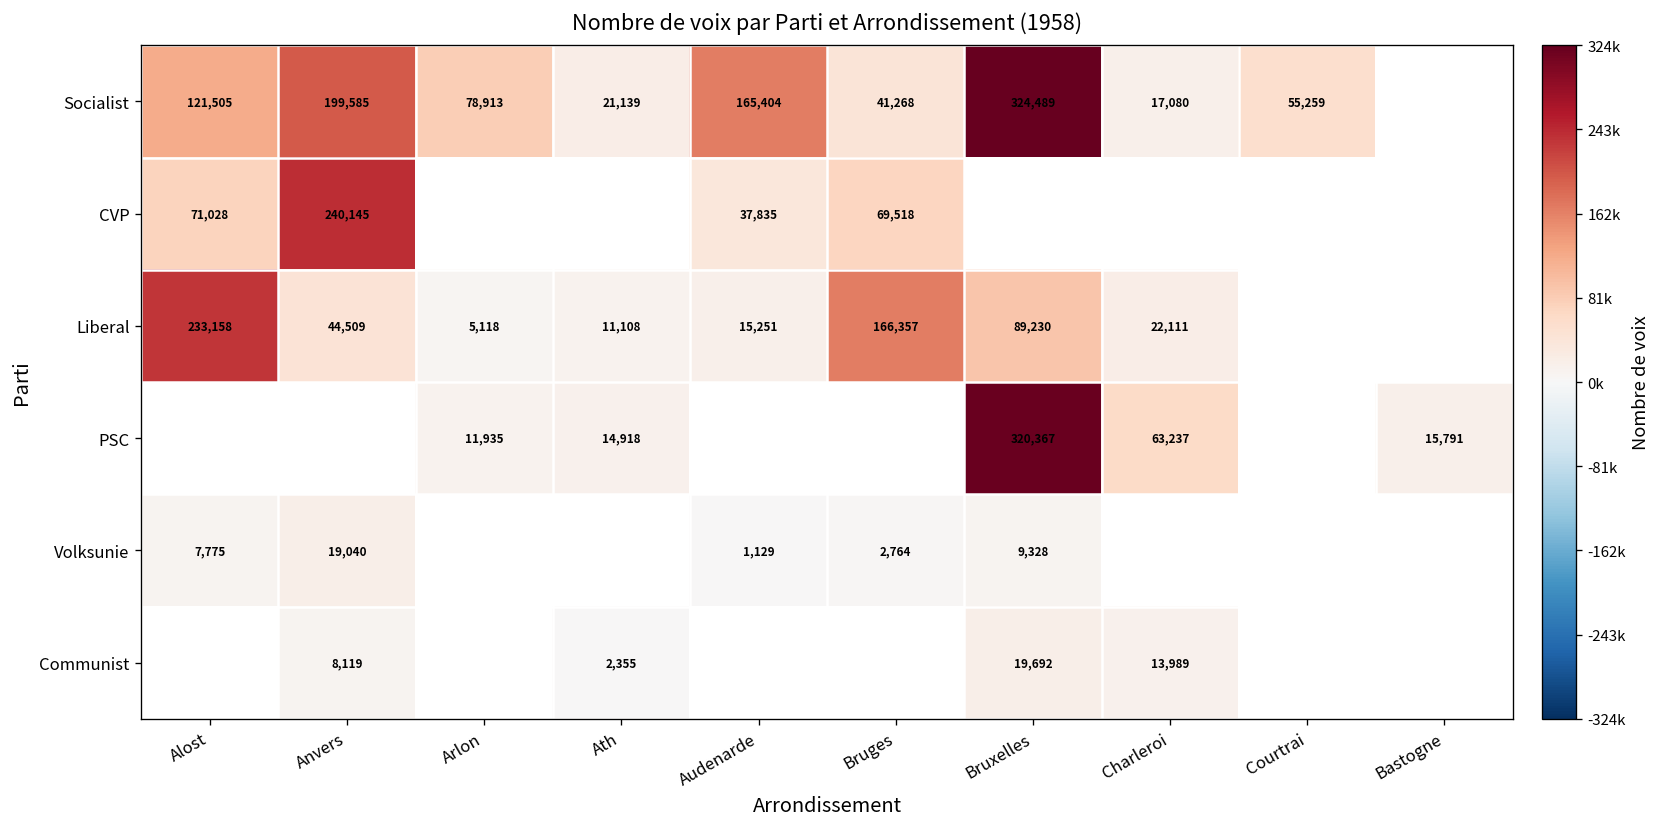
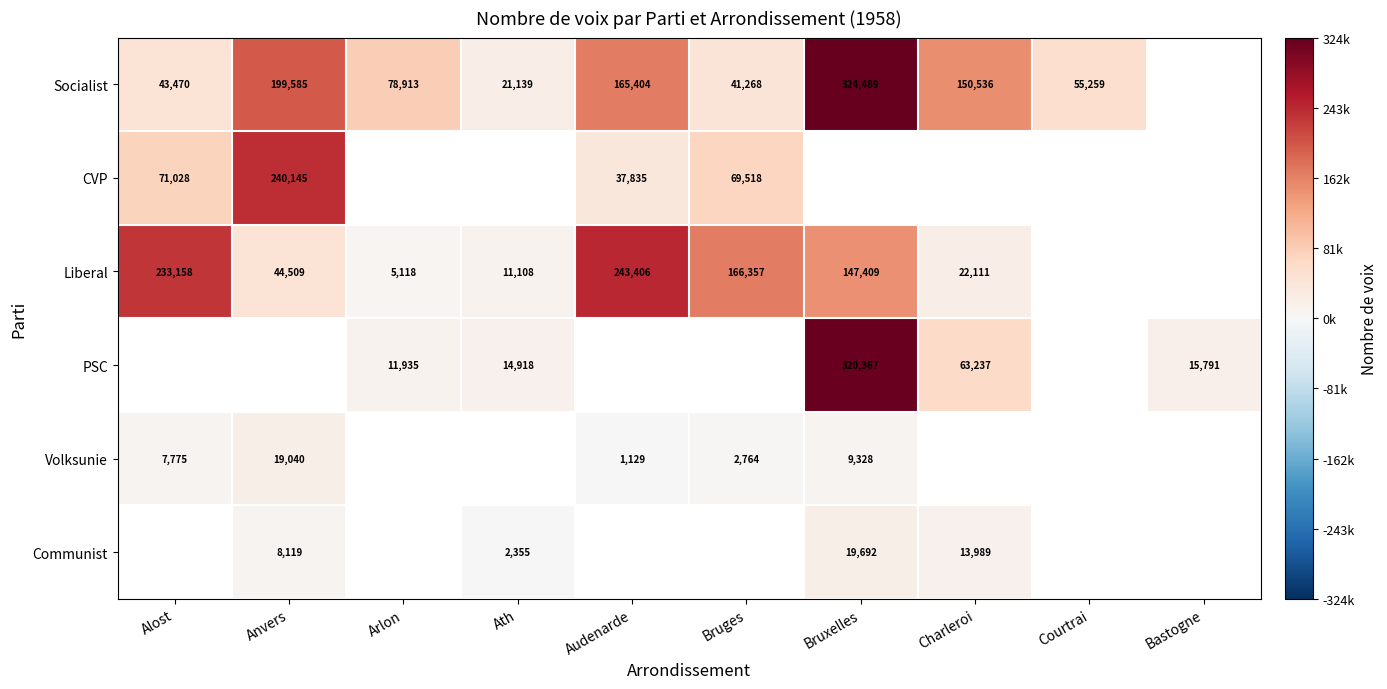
  {
    "Socialist": {
-     "Alost": "121,505",
+     "Alost": "43,470",
      "Anvers": "199,585",
      "Arlon": "78,913",
      "Ath": "21,139",
      "Audenarde": "165,404",
      "Bruges": "41,268",
      "Bruxelles": "324,489",
-     "Charleroi": "17,080",
+     "Charleroi": "150,536",
      "Courtrai": "55,259"
    },
    "CVP": {
      "Alost": "71,028",
      "Anvers": "240,145",
      "Audenarde": "37,835",
      "Bruges": "69,518"
    },
    "Liberal": {
      "Alost": "233,158",
      "Anvers": "44,509",
      "Arlon": "5,118",
      "Ath": "11,108",
-     "Audenarde": "15,251",
+     "Audenarde": "243,406",
      "Bruges": "166,357",
-     "Bruxelles": "89,230",
+     "Bruxelles": "147,409",
      "Charleroi": "22,111"
    },
    "PSC": {
      "Arlon": "11,935",
      "Ath": "14,918",
      "Bruxelles": "320,367",
      "Charleroi": "63,237",
      "Bastogne": "15,791"
    },
    "Volksunie": {
      "Alost": "7,775",
      "Anvers": "19,040",
      "Audenarde": "1,129",
      "Bruges": "2,764",
      "Bruxelles": "9,328"
    },
    "Communist": {
      "Anvers": "8,119",
      "Ath": "2,355",
      "Bruxelles": "19,692",
      "Charleroi": "13,989"
    }
  }
